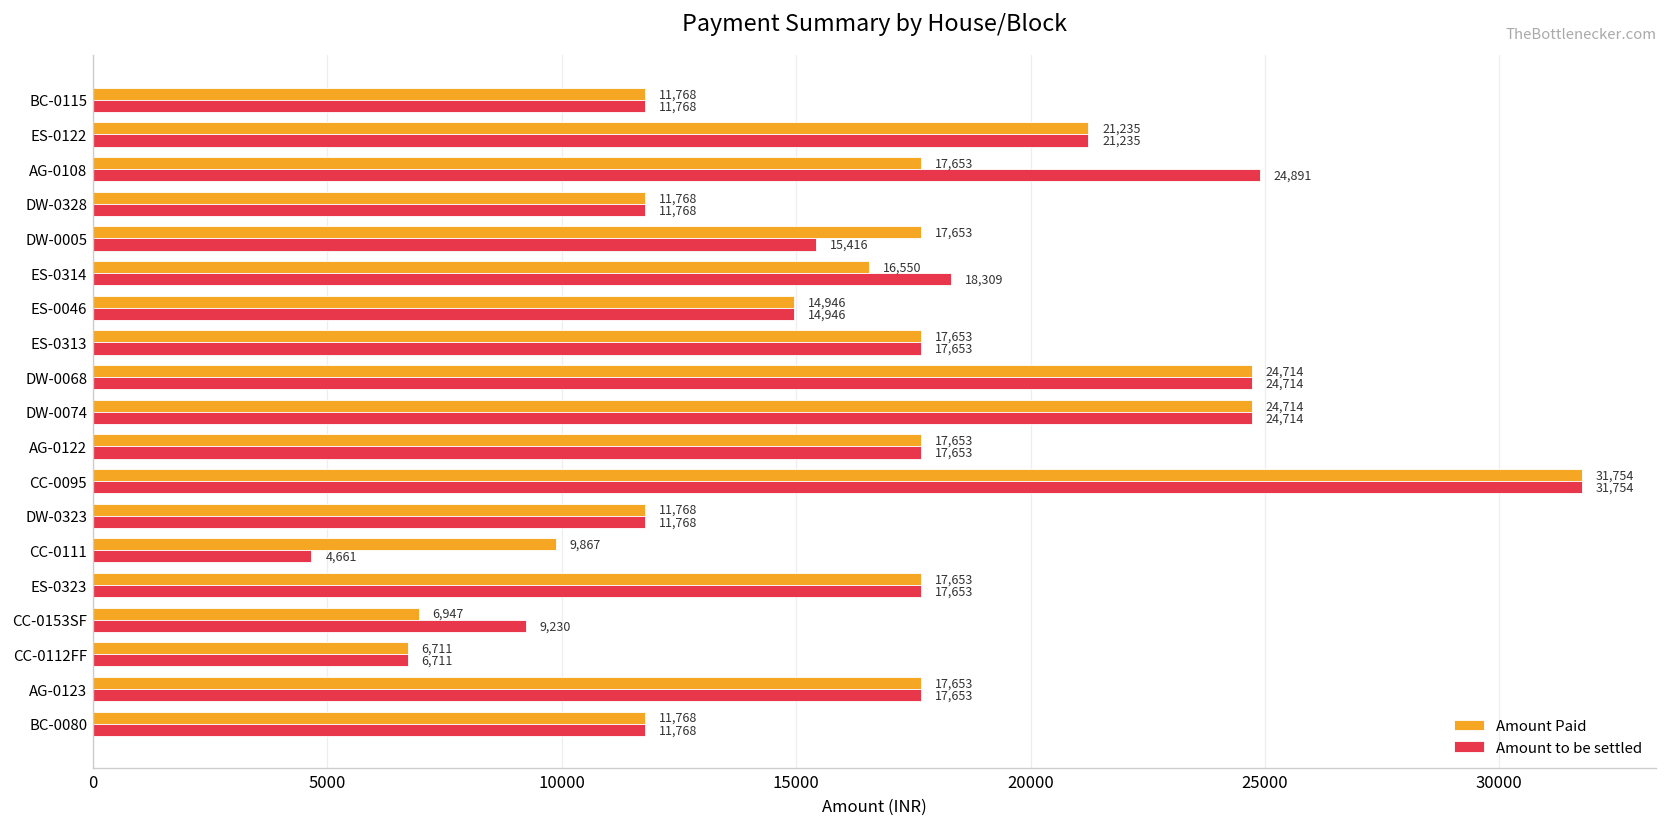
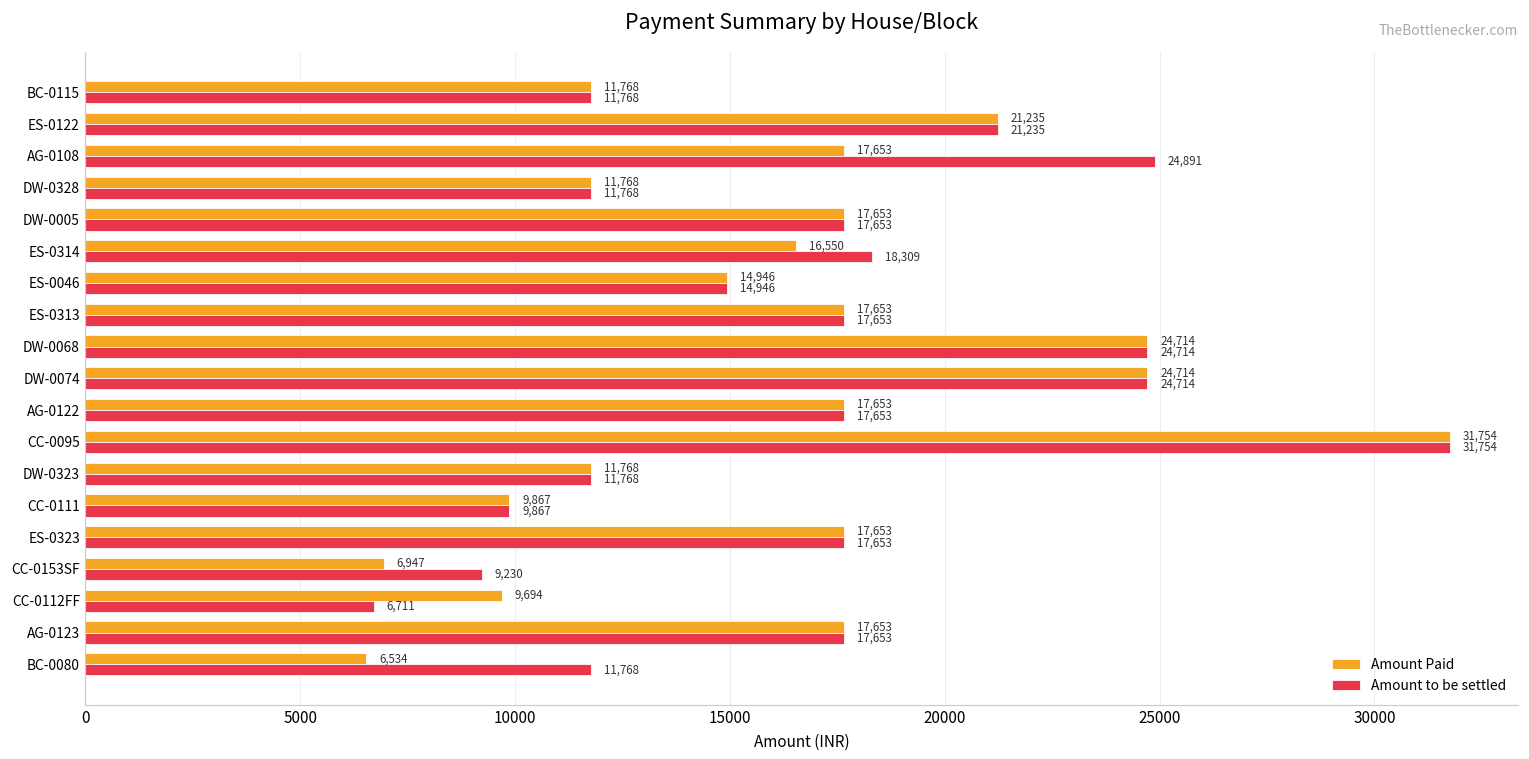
  {
    "Amount Paid": {
      "BC-0115": "11,768",
      "ES-0122": "21,235",
      "AG-0108": "17,653",
      "DW-0328": "11,768",
      "DW-0005": "17,653",
      "ES-0314": "16,550",
      "ES-0046": "14,946",
      "ES-0313": "17,653",
      "DW-0068": "24,714",
      "DW-0074": "24,714",
      "AG-0122": "17,653",
      "CC-0095": "31,754",
      "DW-0323": "11,768",
      "CC-0111": "9,867",
      "ES-0323": "17,653",
      "CC-0153SF": "6,947",
-     "CC-0112FF": "6,711",
+     "CC-0112FF": "9,694",
      "AG-0123": "17,653",
-     "BC-0080": "11,768"
+     "BC-0080": "6,534"
    },
    "Amount to be settled": {
      "BC-0115": "11,768",
      "ES-0122": "21,235",
      "AG-0108": "24,891",
      "DW-0328": "11,768",
-     "DW-0005": "15,416",
+     "DW-0005": "17,653",
      "ES-0314": "18,309",
      "ES-0046": "14,946",
      "ES-0313": "17,653",
      "DW-0068": "24,714",
      "DW-0074": "24,714",
      "AG-0122": "17,653",
      "CC-0095": "31,754",
      "DW-0323": "11,768",
-     "CC-0111": "4,661",
+     "CC-0111": "9,867",
      "ES-0323": "17,653",
      "CC-0153SF": "9,230",
      "CC-0112FF": "6,711",
      "AG-0123": "17,653",
      "BC-0080": "11,768"
    }
  }
